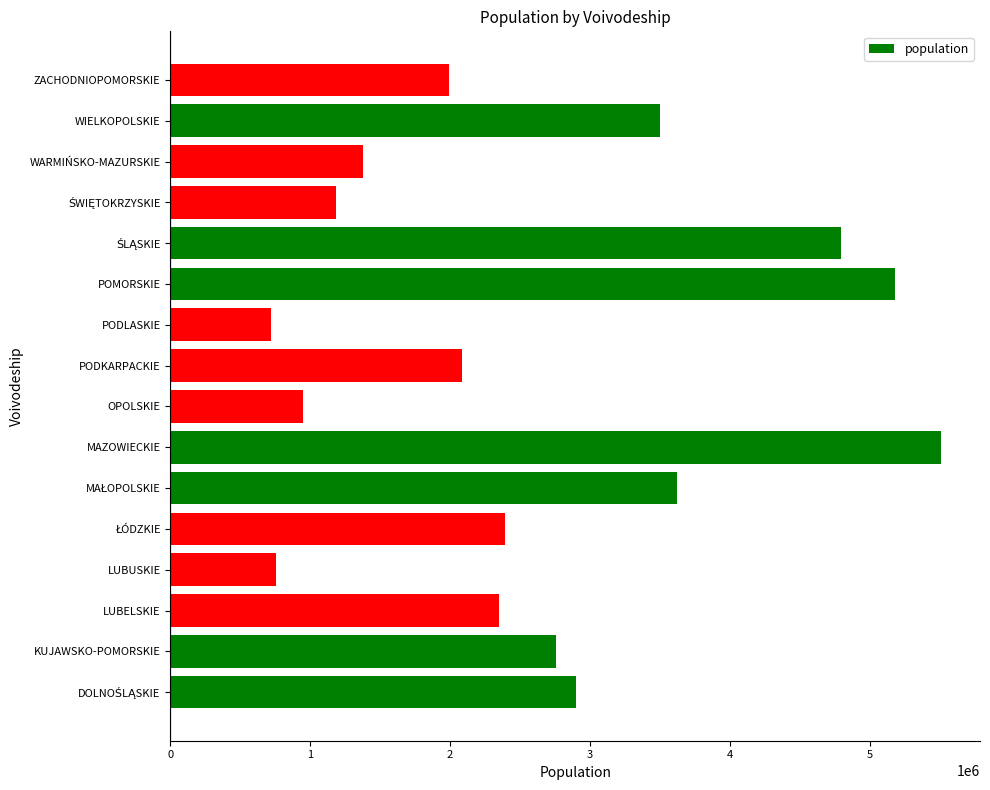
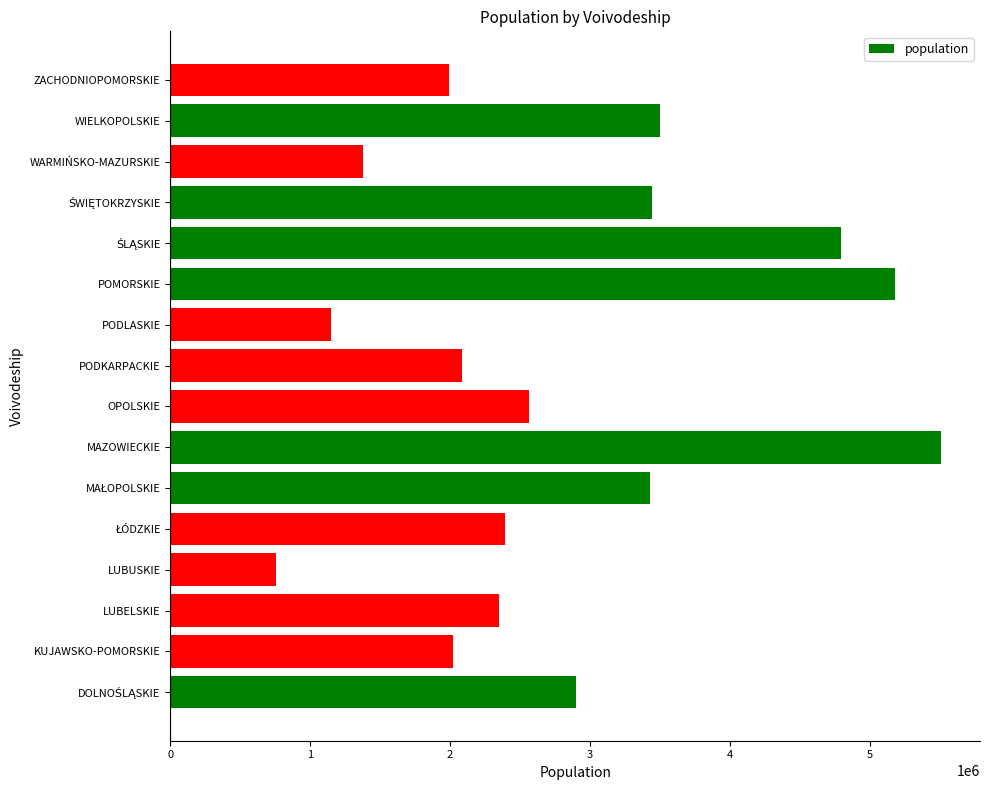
  {
    "ZACHODNIOPOMORSKIE": 1990000,
    "WIELKOPOLSKIE": 3500000,
    "WARMIŃSKO-MAZURSKIE": 1370000,
-   "ŚWIĘTOKRZYSKIE": 1190000,
+   "ŚWIĘTOKRZYSKIE": 3450000,
    "ŚLĄSKIE": 4790000,
    "POMORSKIE": 5180000,
-   "PODLASKIE": 720000,
+   "PODLASKIE": 1150000,
    "PODKARPACKIE": 2090000,
-   "OPOLSKIE": 950000,
+   "OPOLSKIE": 2560000,
    "MAZOWIECKIE": 5510000,
-   "MAŁOPOLSKIE": 3620000,
+   "MAŁOPOLSKIE": 3430000,
    "ŁÓDZKIE": 2390000,
    "LUBUSKIE": 750000,
    "LUBELSKIE": 2350000,
-   "KUJAWSKO-POMORSKIE": 2760000,
+   "KUJAWSKO-POMORSKIE": 2020000,
    "DOLNOŚLĄSKIE": 2900000
  }
